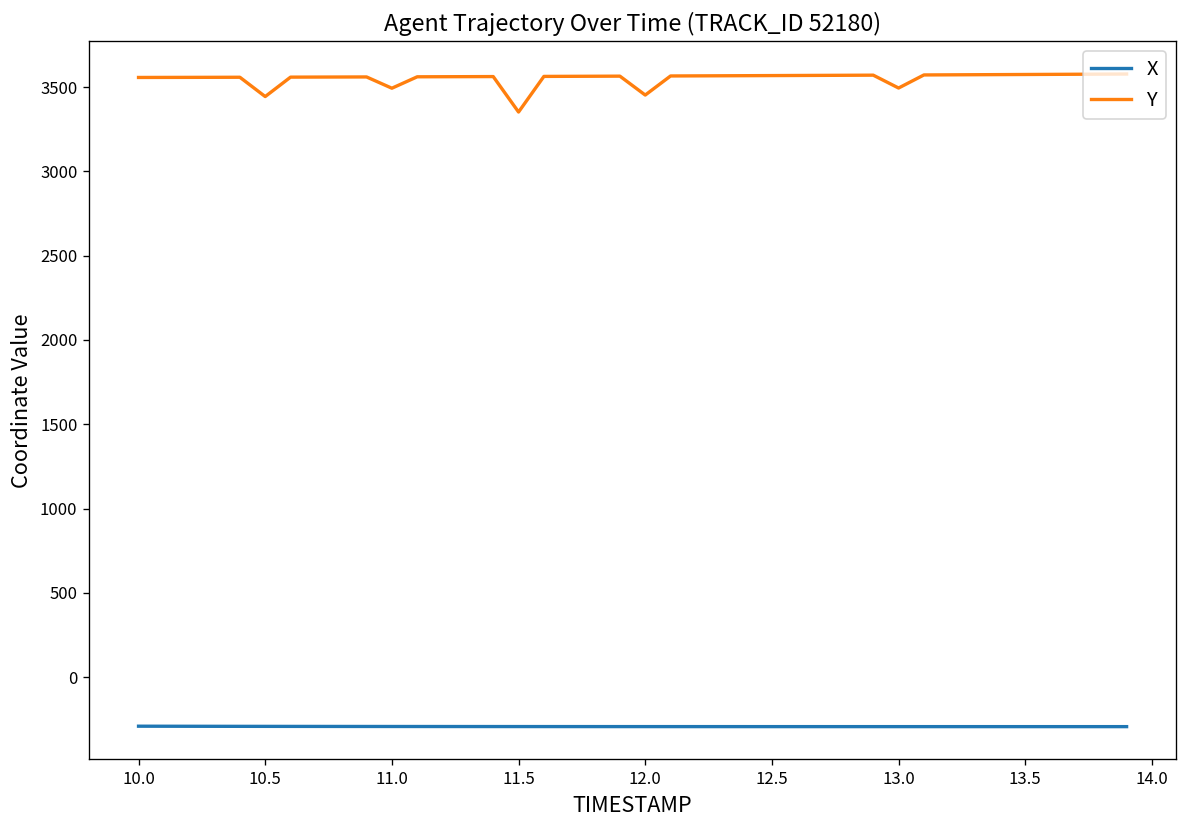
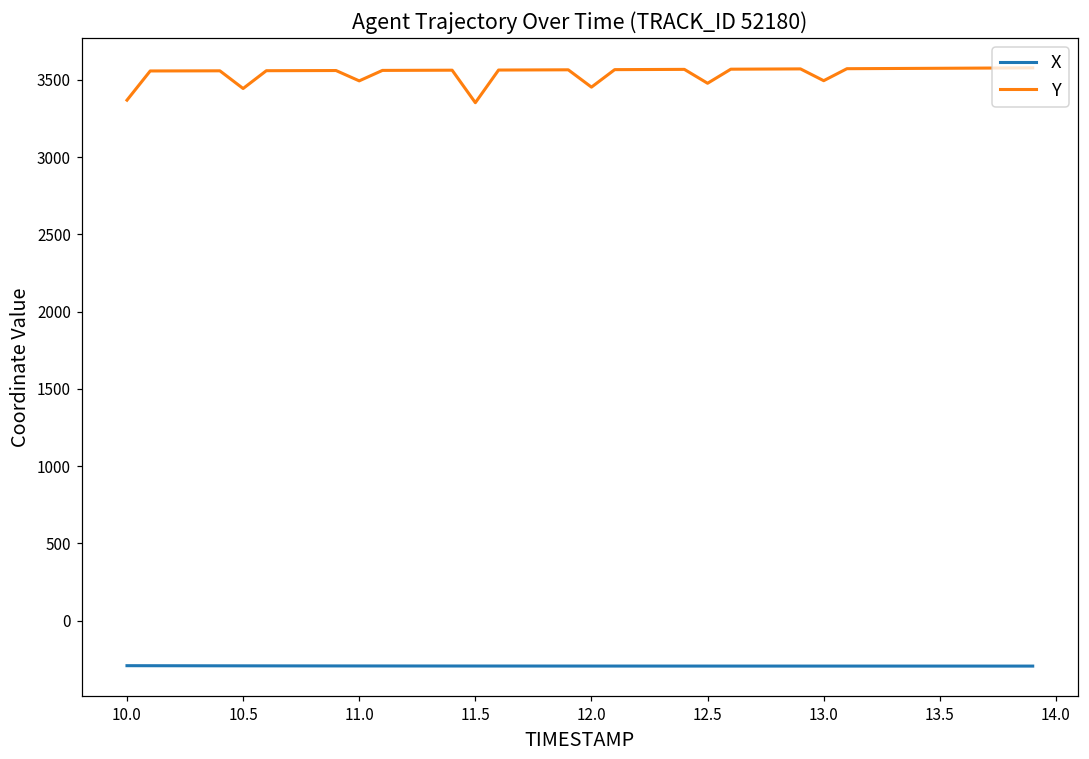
  {
    "X": {
      "10.0": -290,
      "10.5": -290,
      "11.0": -290,
      "11.5": -290,
      "12.0": -290,
      "12.5": -290,
      "13.0": -290,
      "13.5": -290
    },
    "Y": {
-     "10.0": 3560,
+     "10.0": 3370,
      "10.5": 3440,
      "11.0": 3490,
      "11.5": 3350,
      "12.0": 3450,
-     "12.5": 3570,
+     "12.5": 3480,
      "13.0": 3490,
      "13.5": 3570
    }
  }
